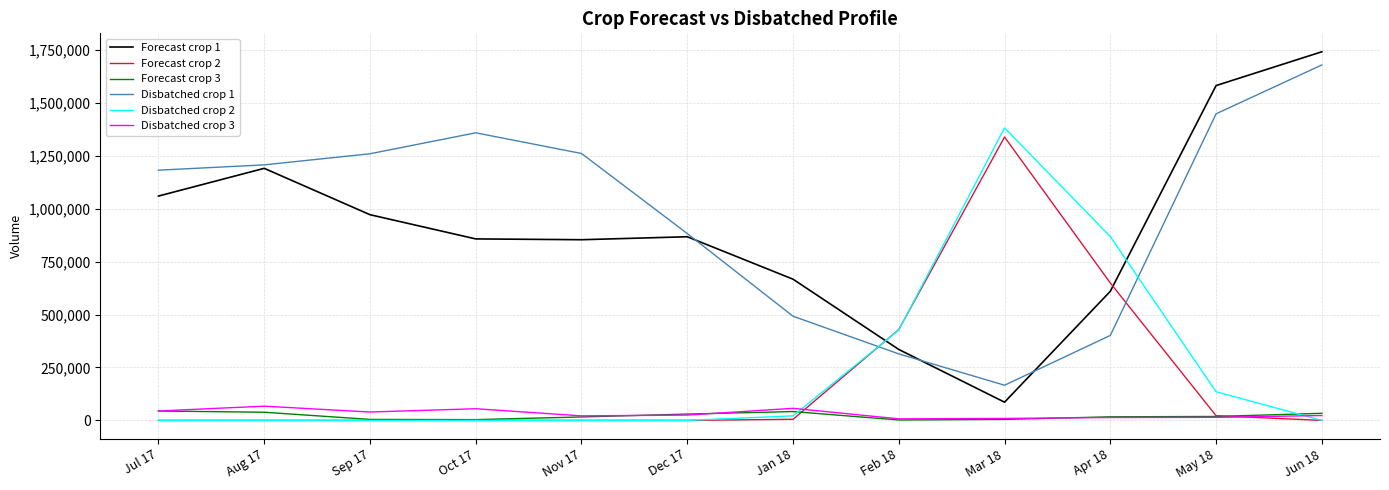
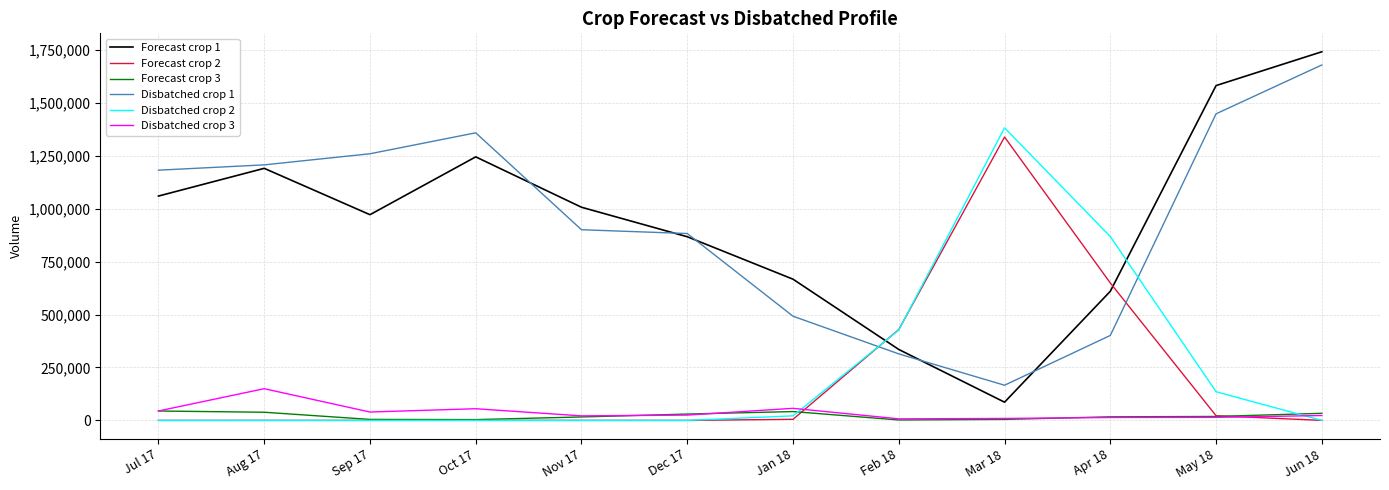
  {
    "Forecast crop 1": {
      "Jul 17": "1,060,000",
      "Aug 17": "1,190,000",
      "Sep 17": "970,000",
-     "Oct 17": "860,000",
-     "Nov 17": "850,000",
+     "Oct 17": "1,240,000",
+     "Nov 17": "1,010,000",
      "Dec 17": "870,000",
      "Jan 18": "670,000",
      "Feb 18": "340,000",
      "Mar 18": "90,000",
      "Apr 18": "610,000",
      "May 18": "1,580,000",
      "Jun 18": "1,740,000"
    },
    "Forecast crop 2": {
      "Jan 18": "10,000",
      "Mar 18": "1,340,000",
      "Apr 18": "650,000"
    },
    "Forecast crop 3": {
      "Aug 17": "40,000",
      "Jan 18": "40,000"
    },
    "Disbatched crop 1": {
      "Jul 17": "1,180,000",
      "Aug 17": "1,210,000",
      "Sep 17": "1,260,000",
      "Oct 17": "1,360,000",
-     "Nov 17": "1,260,000",
+     "Nov 17": "900,000",
      "Dec 17": "880,000",
      "Jan 18": "490,000",
      "Feb 18": "310,000",
      "Mar 18": "170,000",
      "Apr 18": "400,000",
      "May 18": "1,450,000",
      "Jun 18": "1,680,000"
    },
    "Disbatched crop 2": {
      "Jan 18": "20,000",
      "Mar 18": "1,380,000",
      "Apr 18": "870,000",
      "May 18": "140,000"
    },
    "Disbatched crop 3": {
-     "Aug 17": "70,000",
+     "Aug 17": "150,000",
      "Sep 17": "40,000",
      "Oct 17": "60,000",
      "Jan 18": "60,000"
    }
  }
